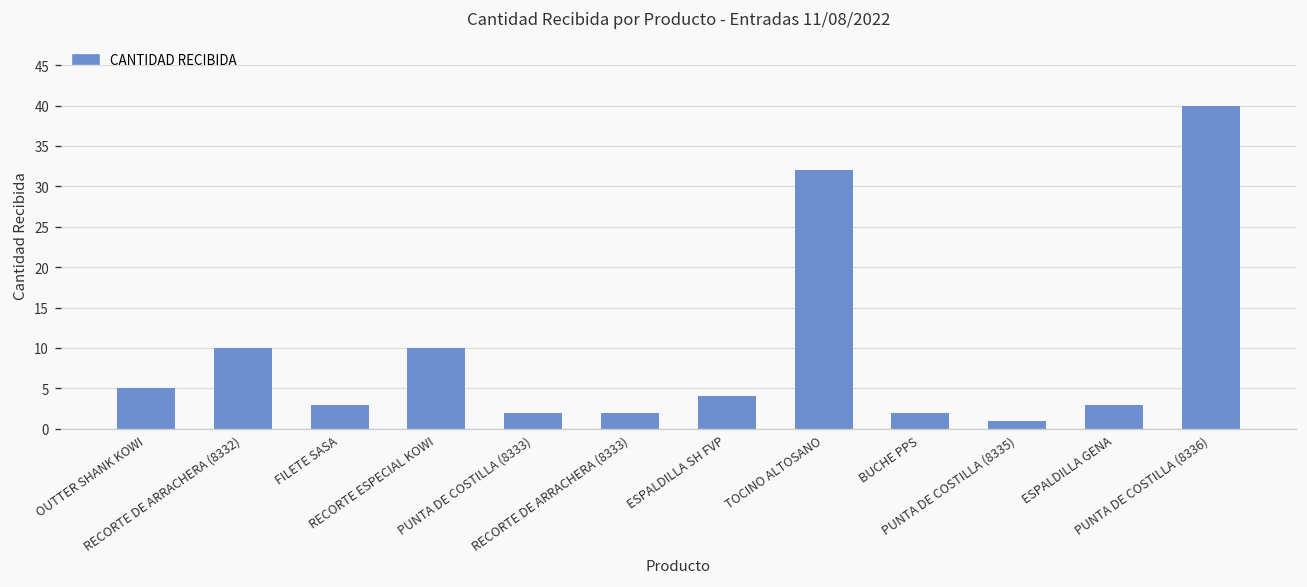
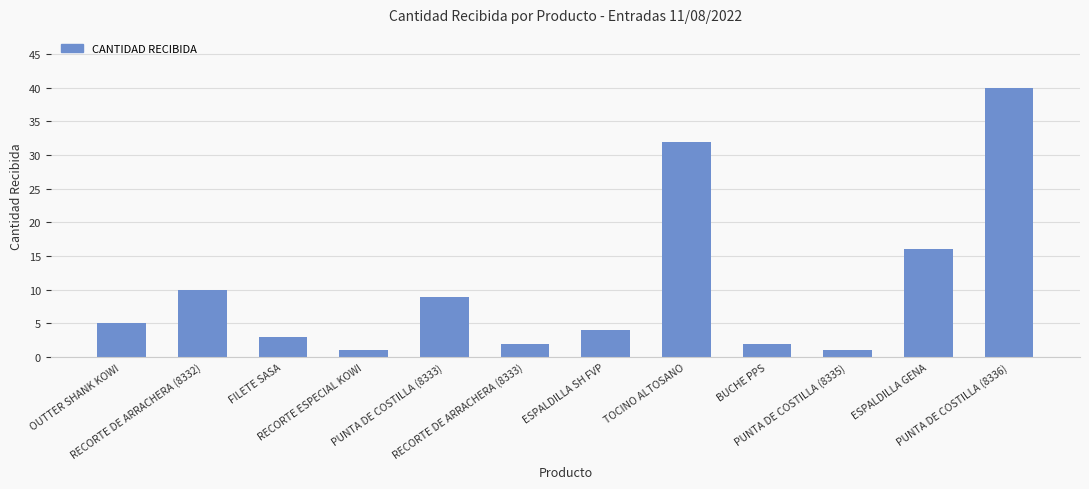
  {
    "OUTTER SHANK KOWI": 5,
    "RECORTE DE ARRACHERA (8332)": 10,
    "FILETE SASA": 3,
-   "RECORTE ESPECIAL KOWI": 10,
-   "PUNTA DE COSTILLA (8333)": 2,
+   "RECORTE ESPECIAL KOWI": 1,
+   "PUNTA DE COSTILLA (8333)": 9,
    "RECORTE DE ARRACHERA (8333)": 2,
    "ESPALDILLA SH FVP": 4,
    "TOCINO ALTOSANO": 32,
    "BUCHE PPS": 2,
    "PUNTA DE COSTILLA (8335)": 1,
-   "ESPALDILLA GENA": 3,
+   "ESPALDILLA GENA": 16,
    "PUNTA DE COSTILLA (8336)": 40
  }
